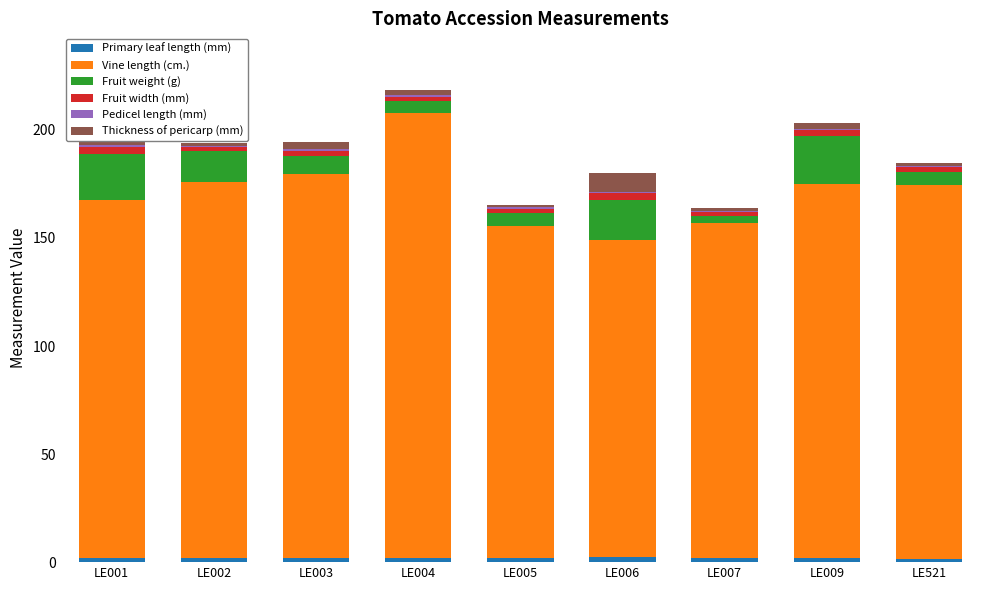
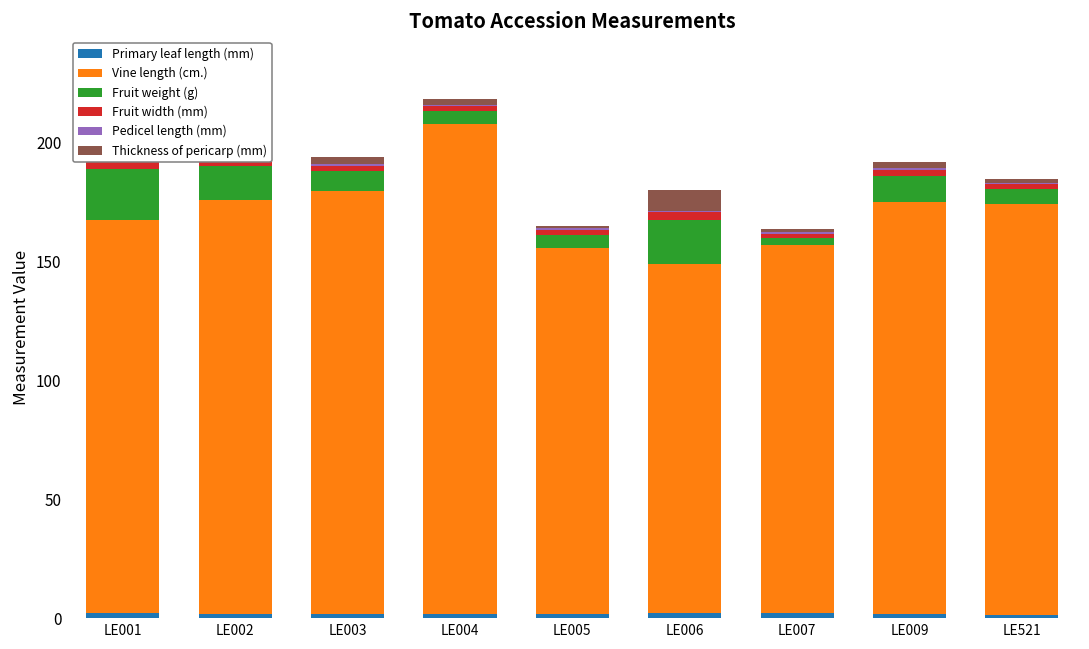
  {
    "Primary leaf length (mm)": {
      "LE001": 2,
      "LE002": 2,
      "LE003": 2,
      "LE004": 2,
      "LE005": 2,
      "LE006": 2,
      "LE007": 2,
      "LE009": 2,
      "LE521": 2
    },
    "Vine length (cm.)": {
      "LE001": 165,
      "LE002": 174,
      "LE003": 178,
      "LE004": 206,
      "LE005": 154,
      "LE006": 147,
      "LE007": 155,
      "LE009": 173,
      "LE521": 173
    },
    "Fruit weight (g)": {
      "LE001": 22,
      "LE002": 14,
      "LE003": 8,
      "LE004": 6,
      "LE005": 6,
      "LE006": 18,
      "LE007": 3,
-     "LE009": 22,
+     "LE009": 11,
      "LE521": 6
    },
    "Fruit width (mm)": {
      "LE001": 3,
      "LE002": 2,
      "LE003": 2,
      "LE004": 2,
      "LE005": 2,
      "LE006": 3,
      "LE007": 2,
      "LE009": 3,
      "LE521": 2
    },
    "Thickness of pericarp (mm)": {
      "LE002": 1,
      "LE003": 3,
      "LE004": 2,
      "LE006": 9,
      "LE007": 1,
      "LE009": 2,
      "LE521": 2
    }
  }
